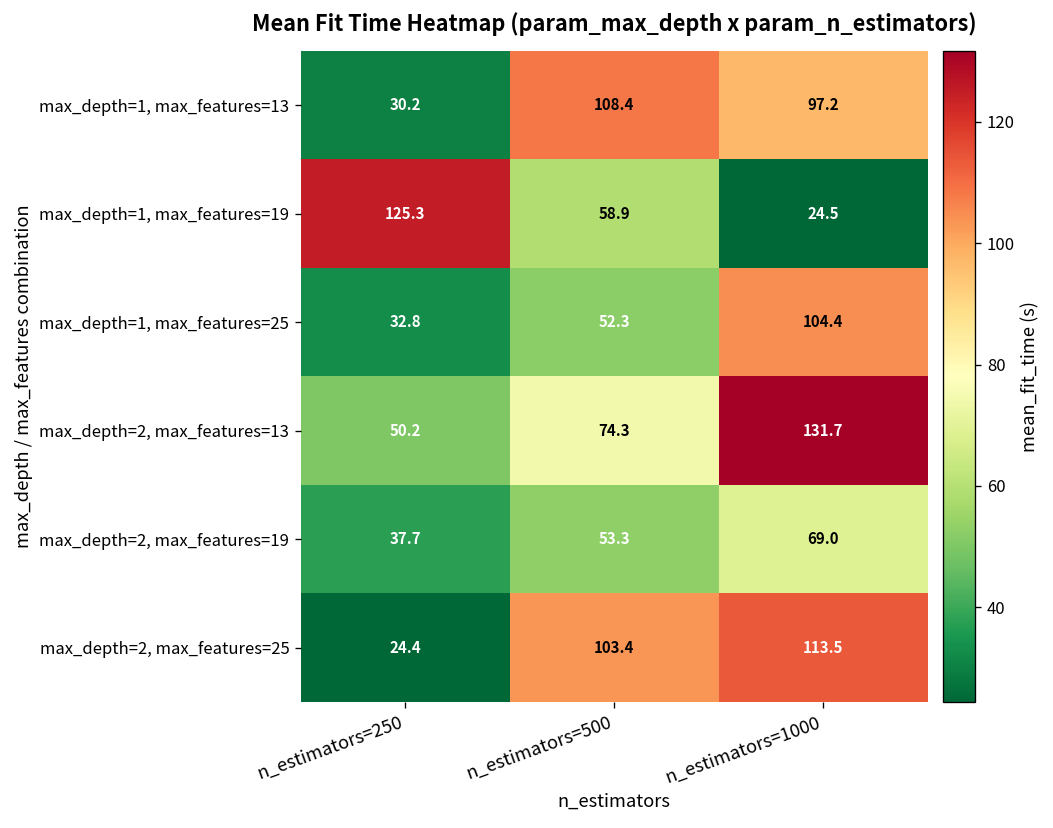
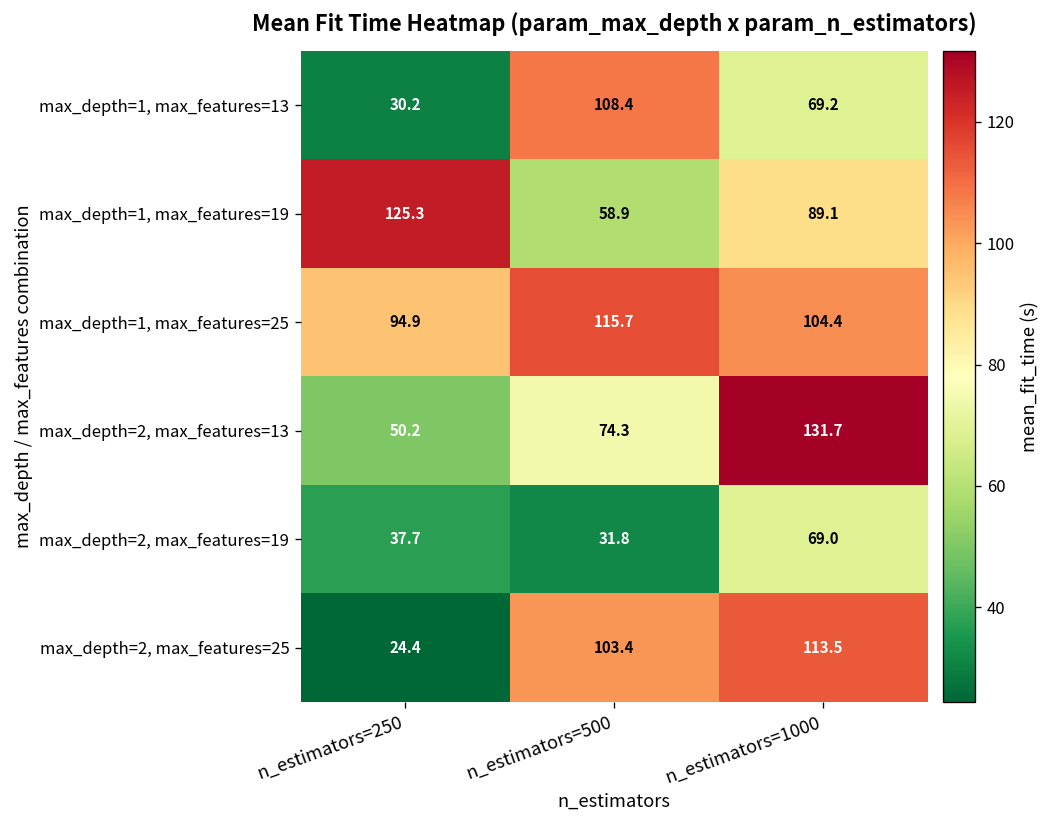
  {
    "max_depth=1, max_features=13": {
      "n_estimators=250": 30.2,
      "n_estimators=500": 108.4,
-     "n_estimators=1000": 97.2
+     "n_estimators=1000": 69.2
    },
    "max_depth=1, max_features=19": {
      "n_estimators=250": 125.3,
      "n_estimators=500": 58.9,
-     "n_estimators=1000": 24.5
+     "n_estimators=1000": 89.1
    },
    "max_depth=1, max_features=25": {
-     "n_estimators=250": 32.8,
-     "n_estimators=500": 52.3,
+     "n_estimators=250": 94.9,
+     "n_estimators=500": 115.7,
      "n_estimators=1000": 104.4
    },
    "max_depth=2, max_features=13": {
      "n_estimators=250": 50.2,
      "n_estimators=500": 74.3,
      "n_estimators=1000": 131.7
    },
    "max_depth=2, max_features=19": {
      "n_estimators=250": 37.7,
-     "n_estimators=500": 53.3,
+     "n_estimators=500": 31.8,
      "n_estimators=1000": 69.0
    },
    "max_depth=2, max_features=25": {
      "n_estimators=250": 24.4,
      "n_estimators=500": 103.4,
      "n_estimators=1000": 113.5
    }
  }
